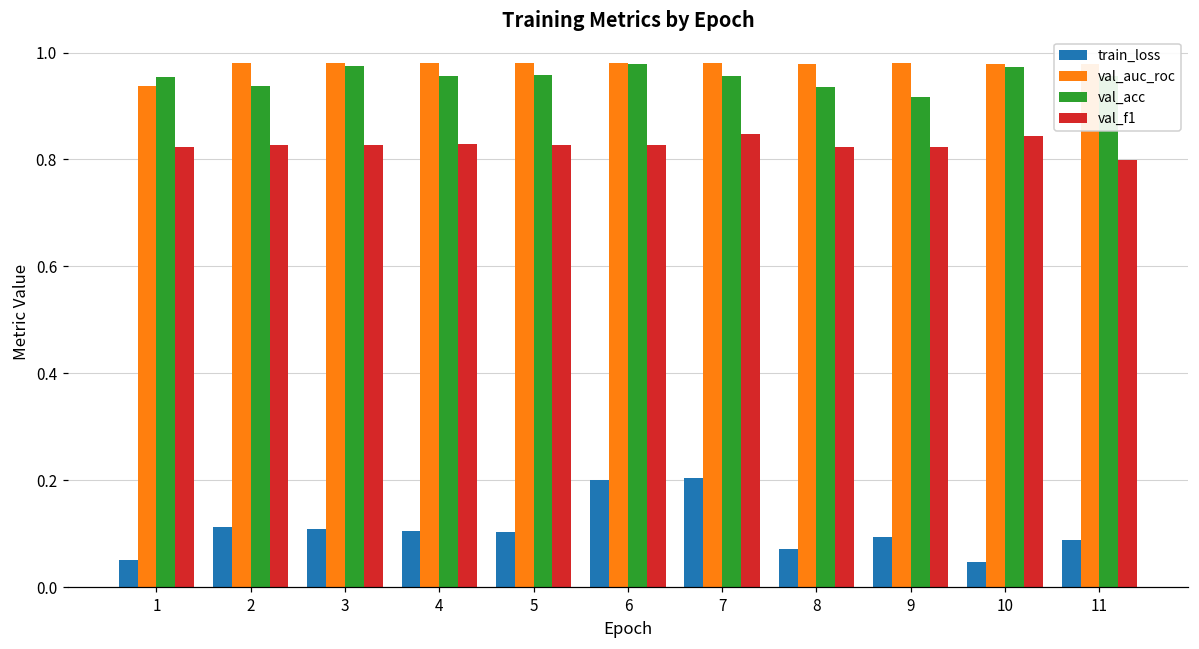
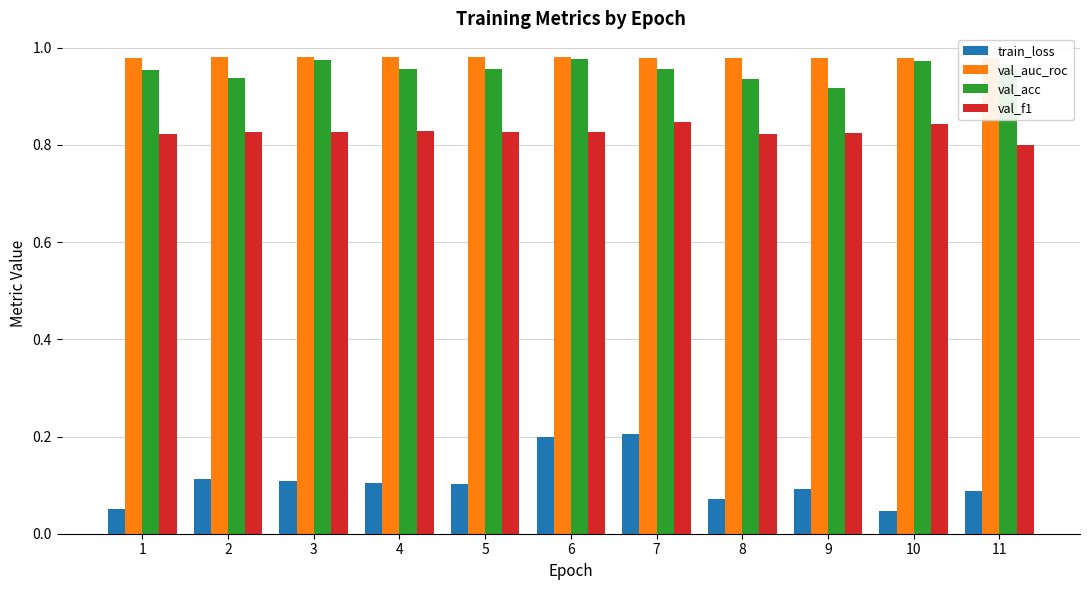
  {
    "train_loss": {
      "1": 0.05,
      "2": 0.11,
      "3": 0.11,
      "4": 0.10,
      "5": 0.10,
      "6": 0.20,
      "7": 0.20,
      "8": 0.07,
      "9": 0.09,
      "10": 0.05,
      "11": 0.09
    },
    "val_auc_roc": {
-     "1": 0.94,
+     "1": 0.98,
      "2": 0.98,
      "3": 0.98,
      "4": 0.98,
      "5": 0.98,
      "6": 0.98,
      "7": 0.98,
      "8": 0.98,
      "9": 0.98,
      "10": 0.98
    },
    "val_acc": {
      "1": 0.95,
      "2": 0.94,
      "3": 0.97,
      "4": 0.96,
      "5": 0.96,
      "6": 0.98,
      "7": 0.96,
      "8": 0.93,
      "9": 0.92,
      "10": 0.97
    },
    "val_f1": {
      "1": 0.82,
      "2": 0.83,
      "3": 0.83,
      "4": 0.83,
      "5": 0.83,
      "6": 0.83,
      "7": 0.85,
      "8": 0.82,
      "9": 0.82,
      "10": 0.84,
      "11": 0.80
    }
  }
